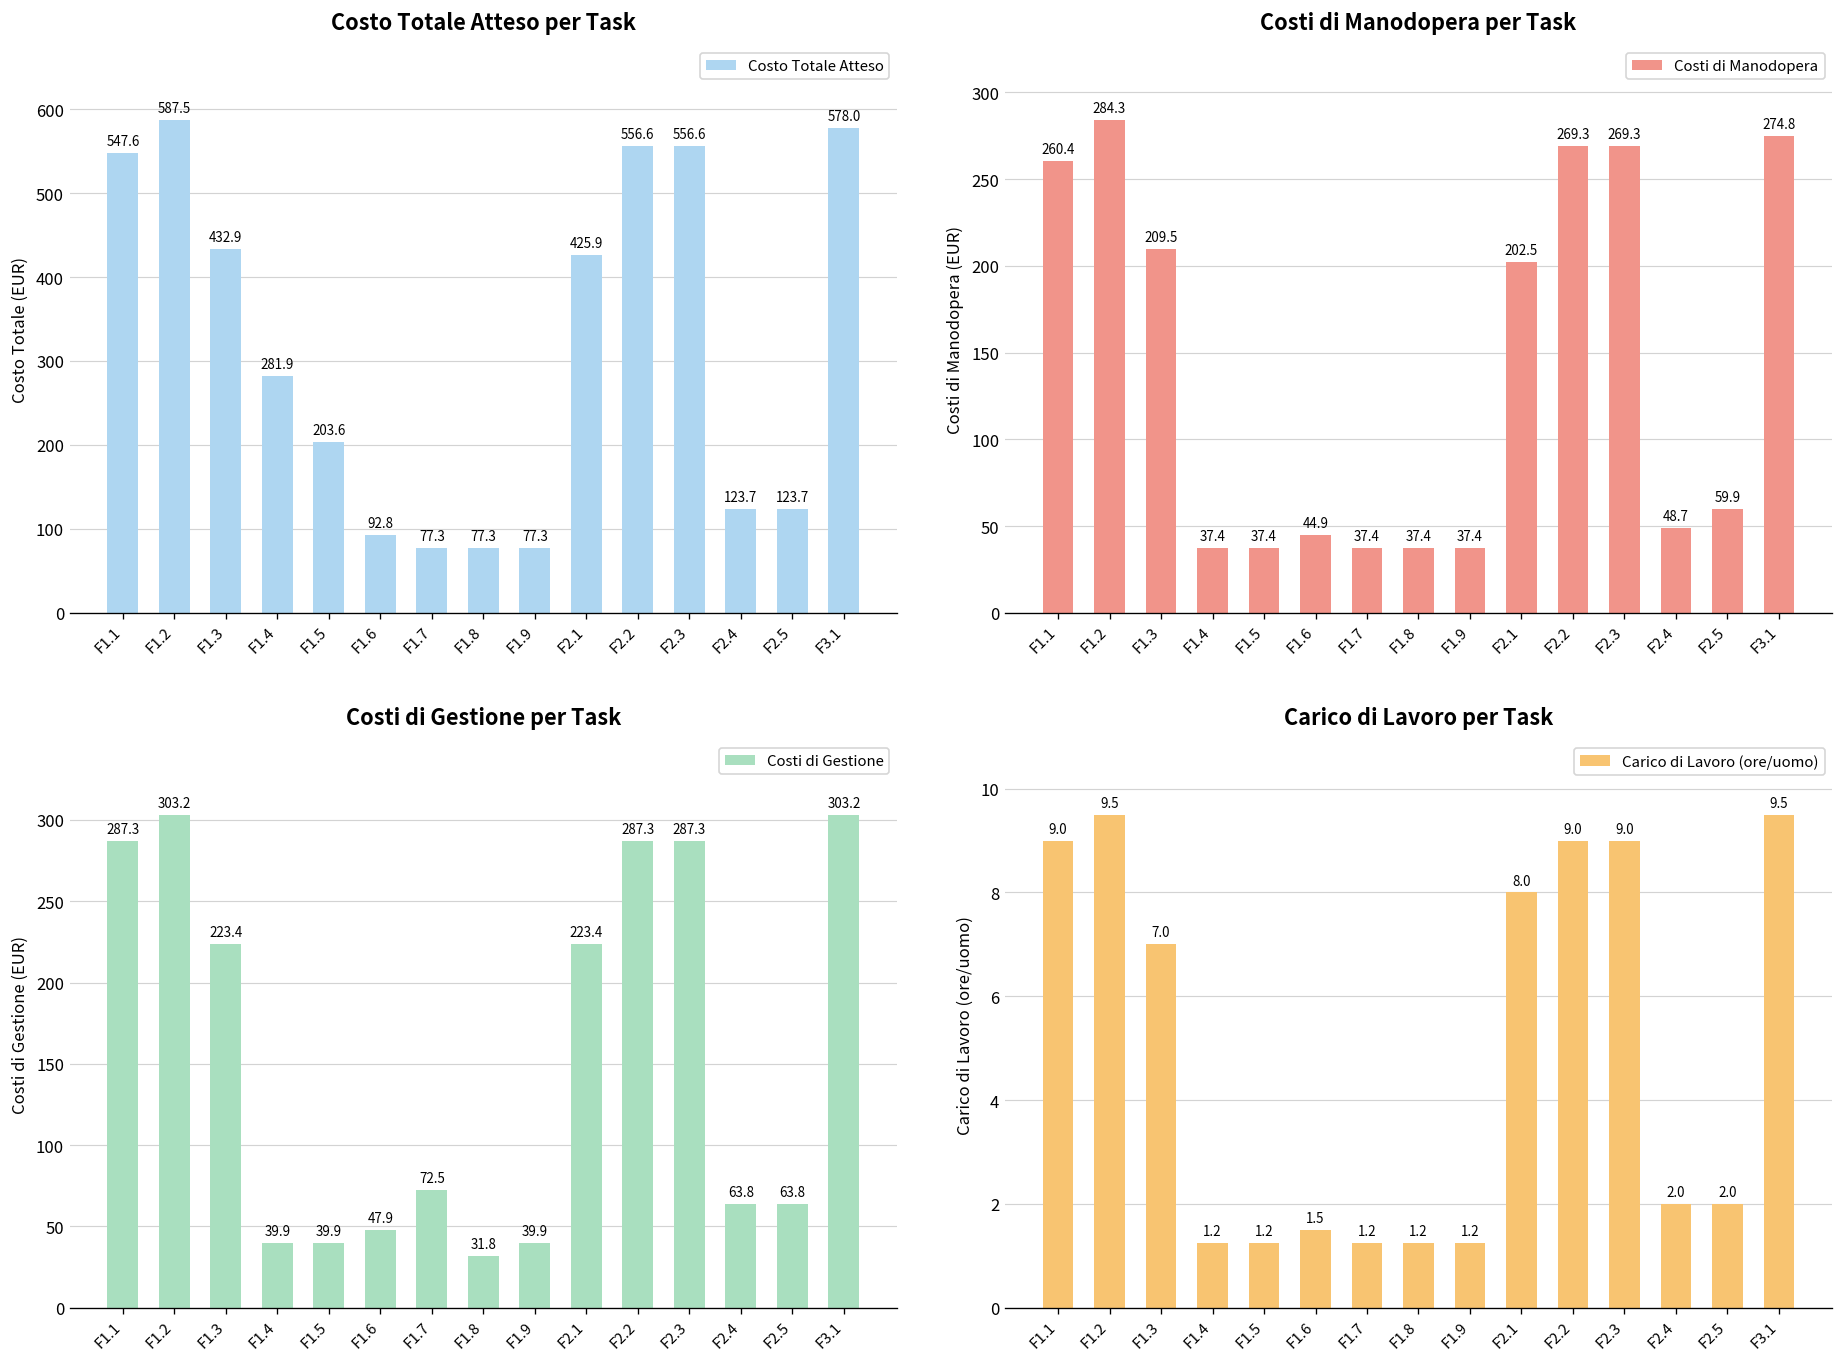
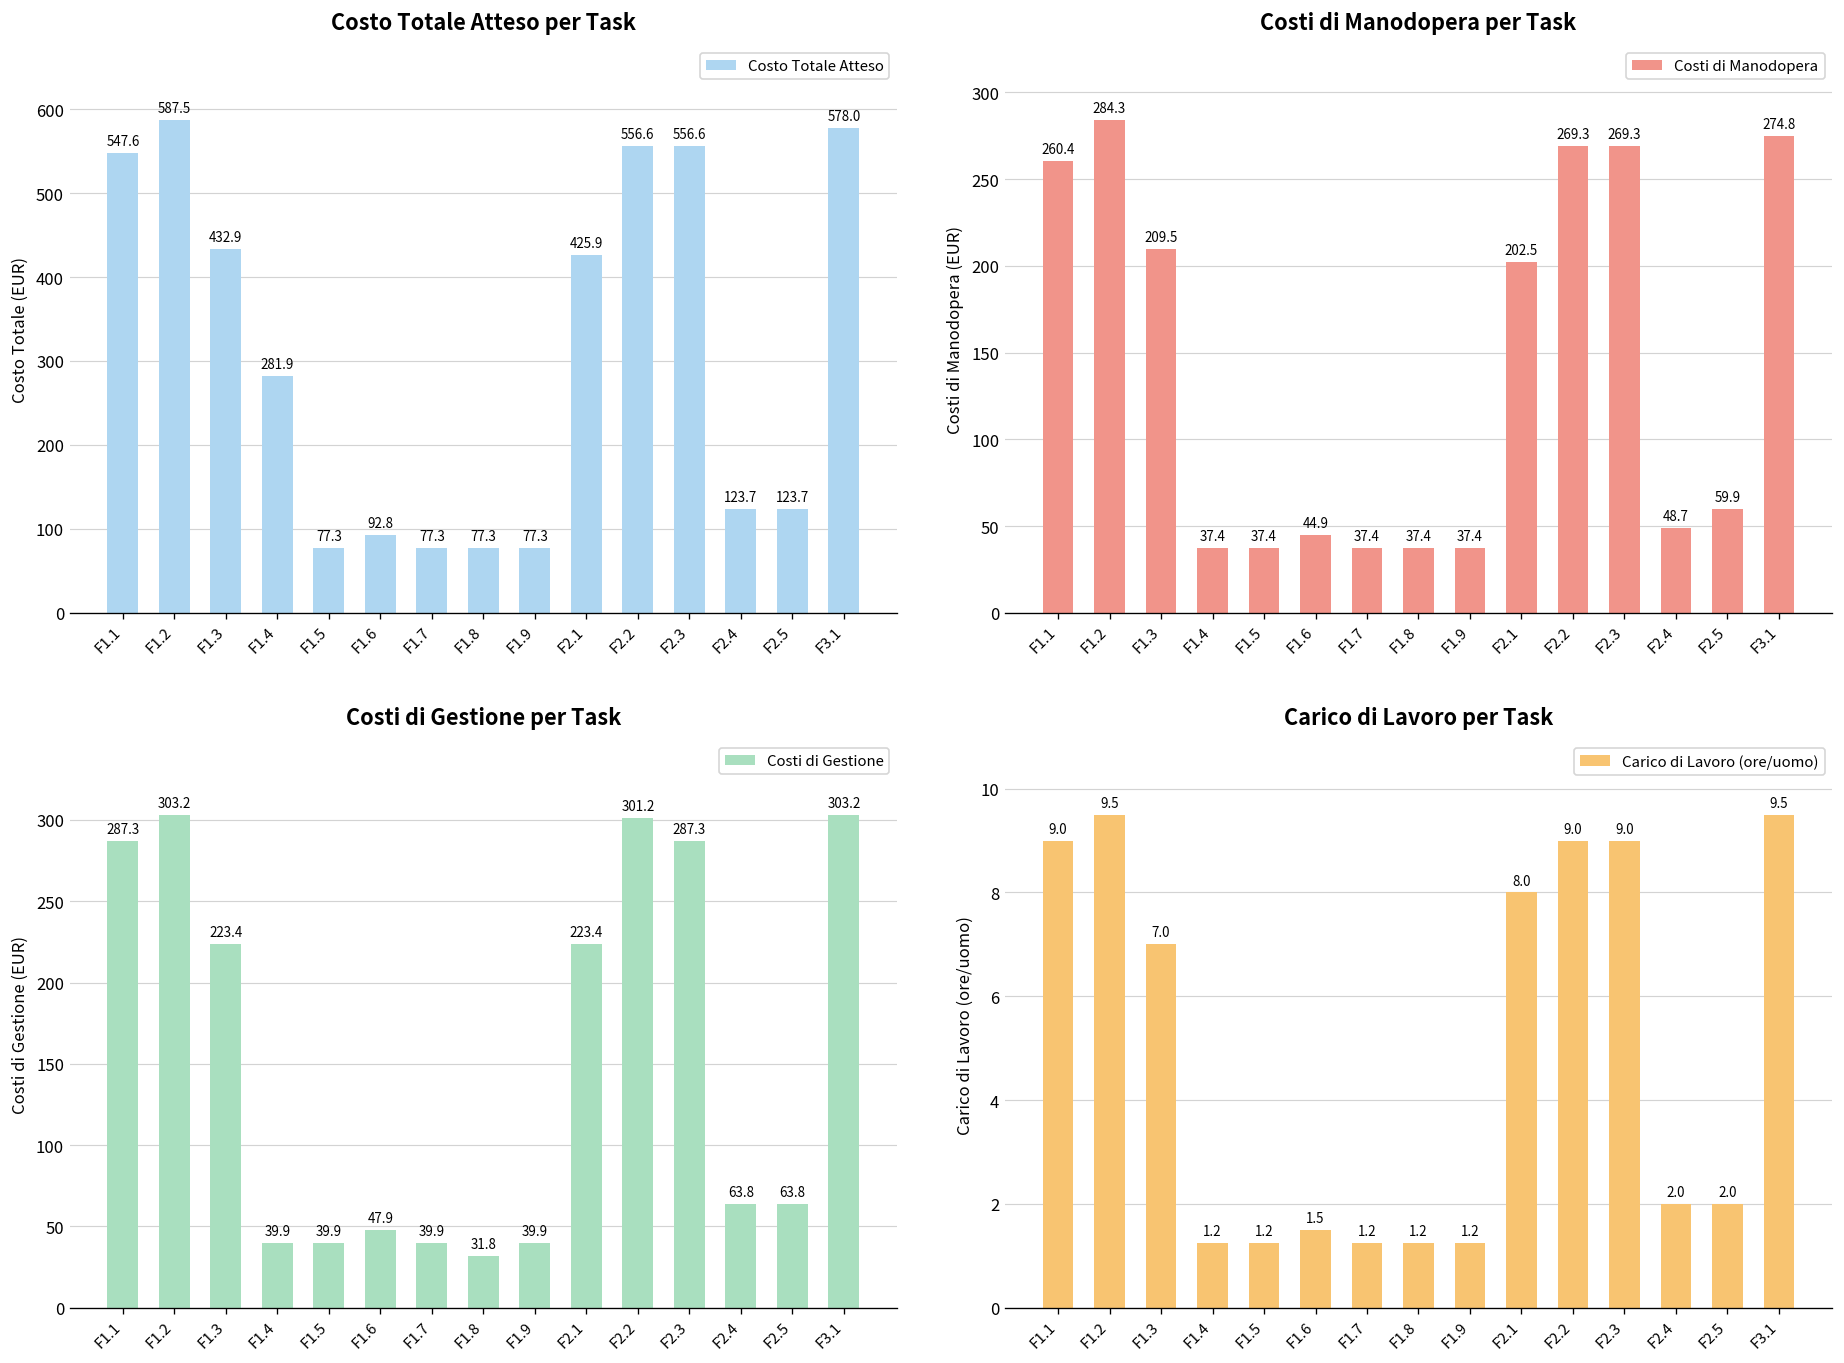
  {
    "Costo Totale Atteso per Task": {
      "F1.1": 547.6,
      "F1.2": 587.5,
      "F1.3": 432.9,
      "F1.4": 281.9,
-     "F1.5": 203.6,
+     "F1.5": 77.3,
      "F1.6": 92.8,
      "F1.7": 77.3,
      "F1.8": 77.3,
      "F1.9": 77.3,
      "F2.1": 425.9,
      "F2.2": 556.6,
      "F2.3": 556.6,
      "F2.4": 123.7,
      "F2.5": 123.7,
      "F3.1": 578.0
    },
    "Costi di Manodopera per Task": {
      "F1.1": 260.4,
      "F1.2": 284.3,
      "F1.3": 209.5,
      "F1.4": 37.4,
      "F1.5": 37.4,
      "F1.6": 44.9,
      "F1.7": 37.4,
      "F1.8": 37.4,
      "F1.9": 37.4,
      "F2.1": 202.5,
      "F2.2": 269.3,
      "F2.3": 269.3,
      "F2.4": 48.7,
      "F2.5": 59.9,
      "F3.1": 274.8
    },
    "Costi di Gestione per Task": {
      "F1.1": 287.3,
      "F1.2": 303.2,
      "F1.3": 223.4,
      "F1.4": 39.9,
      "F1.5": 39.9,
      "F1.6": 47.9,
-     "F1.7": 72.5,
+     "F1.7": 39.9,
      "F1.8": 31.8,
      "F1.9": 39.9,
      "F2.1": 223.4,
-     "F2.2": 287.3,
+     "F2.2": 301.2,
      "F2.3": 287.3,
      "F2.4": 63.8,
      "F2.5": 63.8,
      "F3.1": 303.2
    },
    "Carico di Lavoro per Task": {
      "F1.1": 9.0,
      "F1.2": 9.5,
      "F1.3": 7.0,
      "F1.4": 1.2,
      "F1.5": 1.2,
      "F1.6": 1.5,
      "F1.7": 1.2,
      "F1.8": 1.2,
      "F1.9": 1.2,
      "F2.1": 8.0,
      "F2.2": 9.0,
      "F2.3": 9.0,
      "F2.4": 2.0,
      "F2.5": 2.0,
      "F3.1": 9.5
    }
  }
